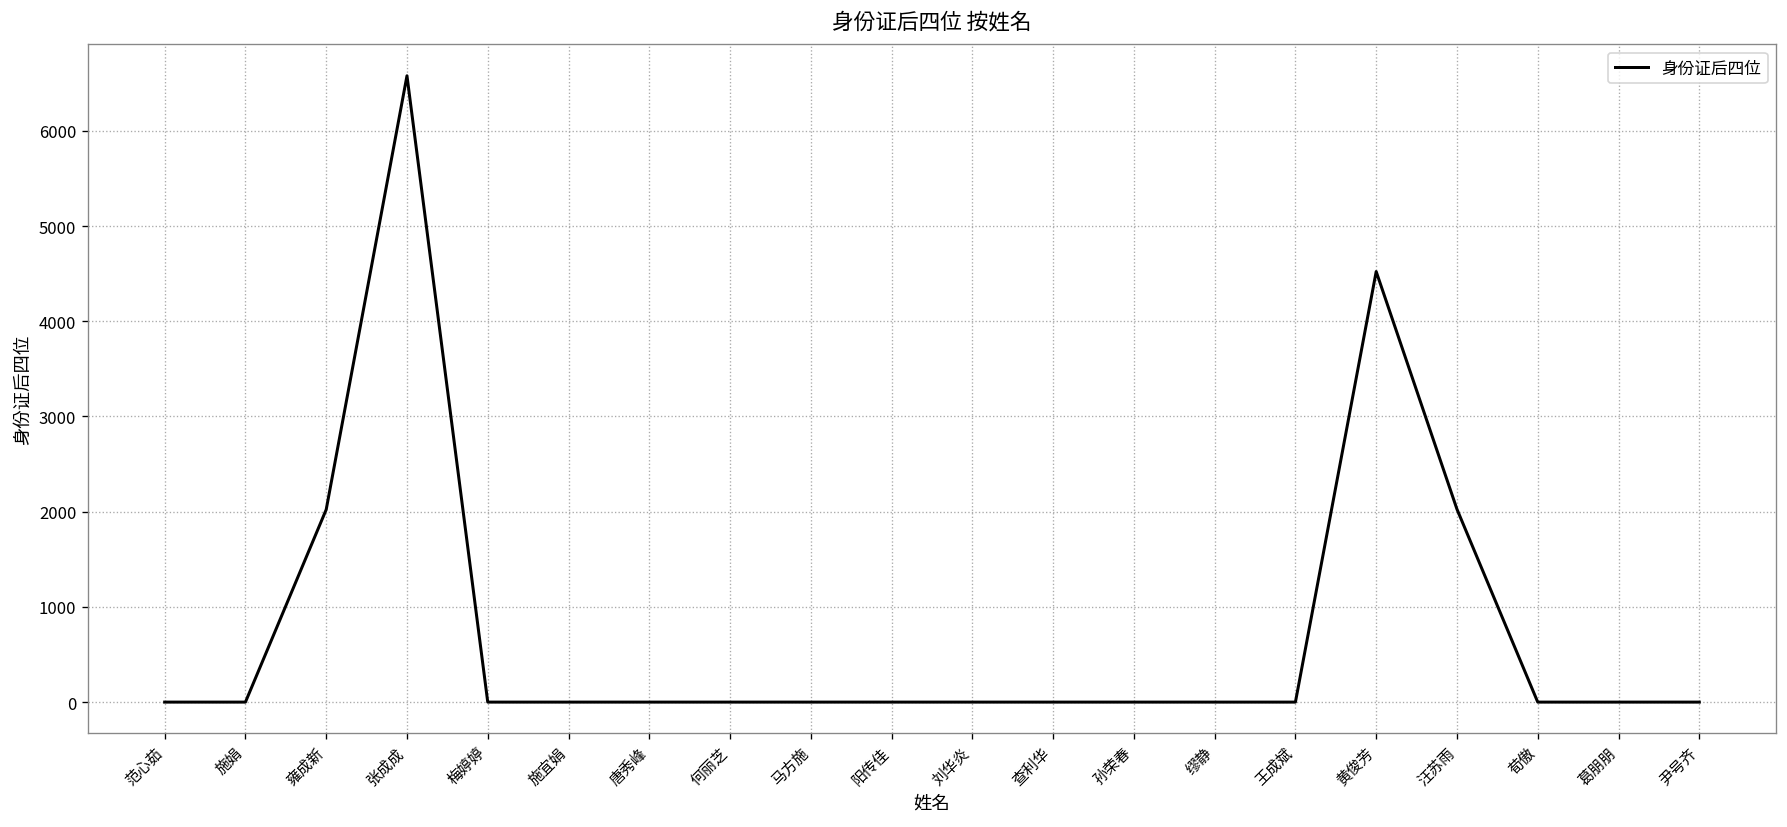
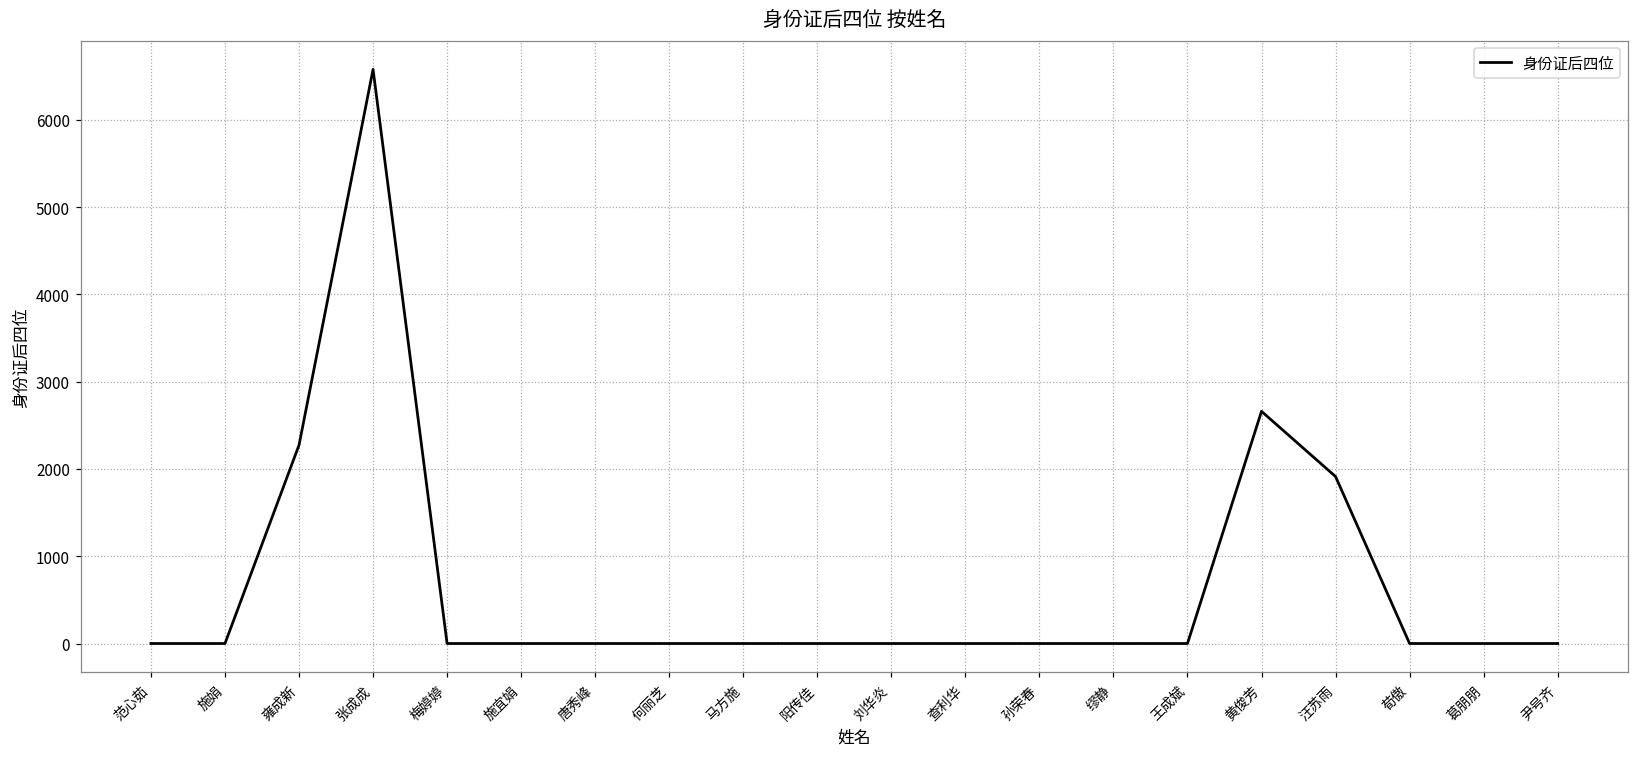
  {
    "范心茹": 0,
    "施娟": 0,
-   "雍成新": 2000,
+   "雍成新": 2300,
    "张成成": 6600,
    "梅婷婷": 0,
    "施宜娟": 0,
    "唐秀峰": 0,
    "何丽芝": 0,
    "马方施": 0,
    "阳传佳": 0,
    "刘华炎": 0,
    "查利华": 0,
    "孙荣春": 0,
    "缪静": 0,
    "王成斌": 0,
-   "黄俊芳": 4500,
-   "汪苏雨": 2000,
+   "黄俊芳": 2700,
+   "汪苏雨": 1900,
    "荀傲": 0,
    "葛朋朋": 0,
    "尹号齐": 0
  }
